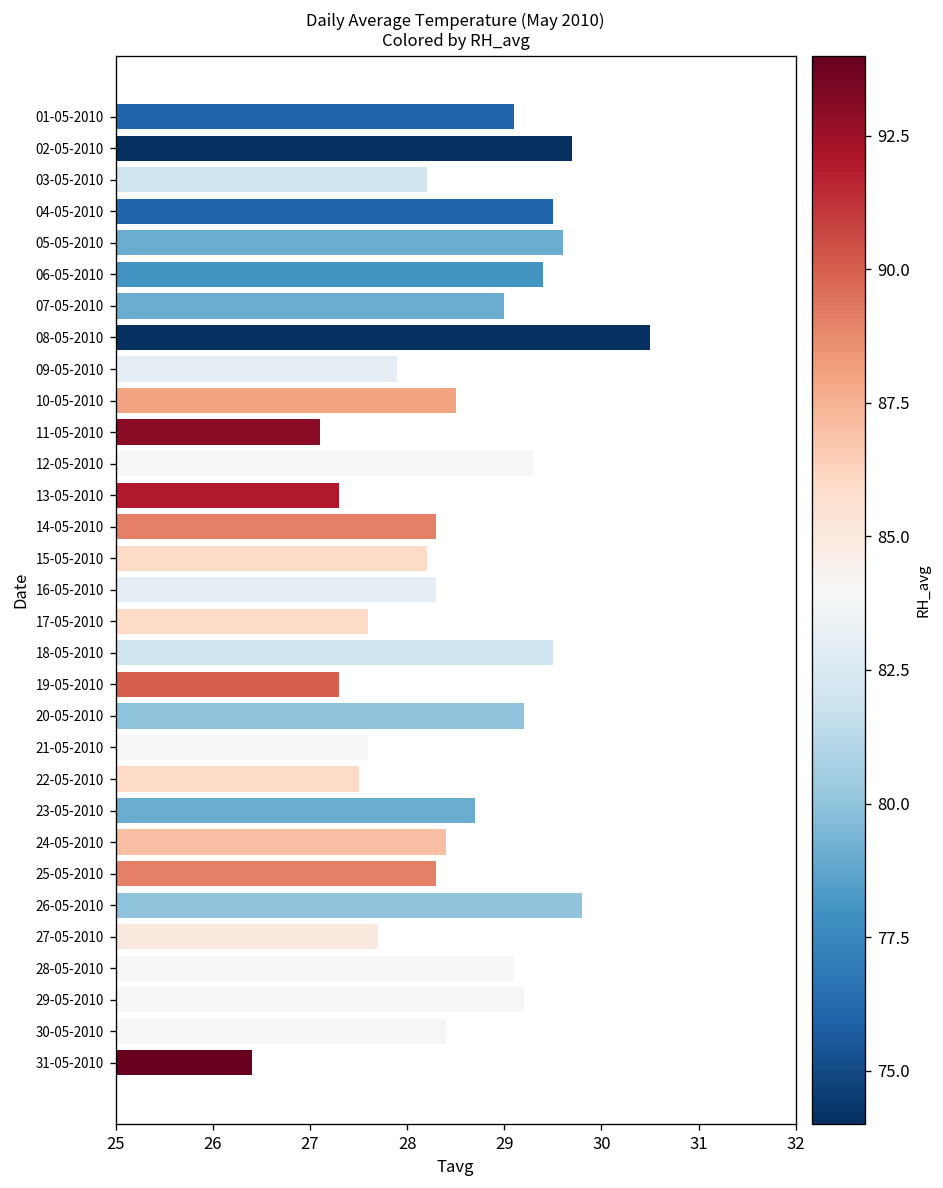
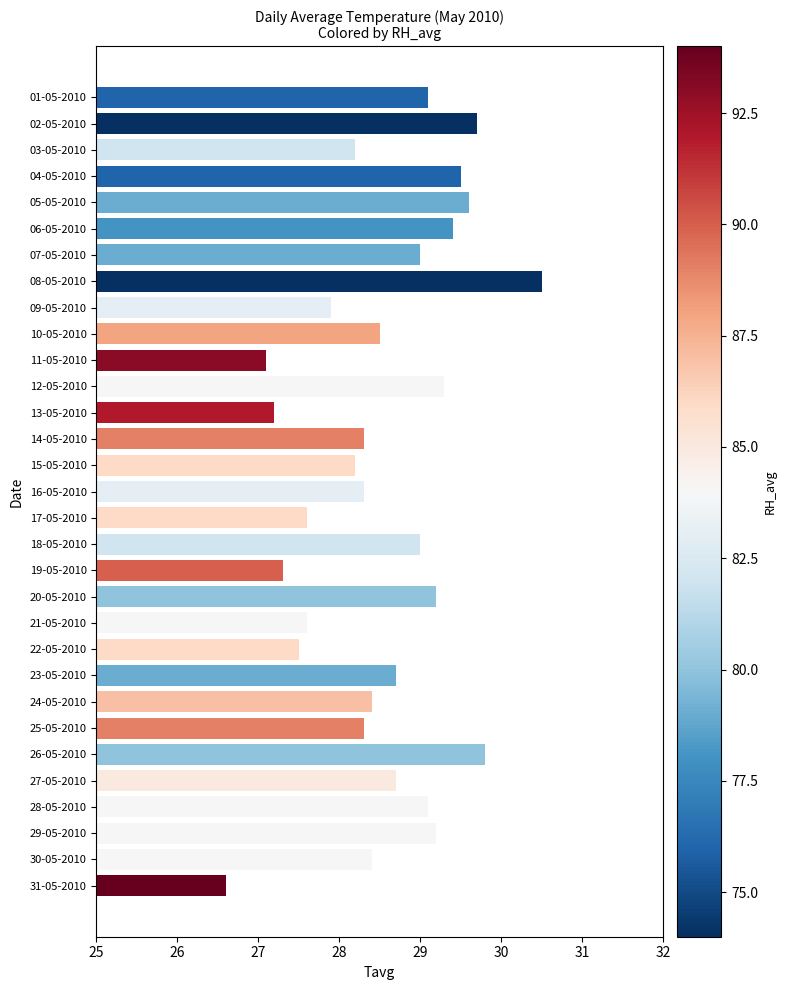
  {
    "01-05-2010": 29.1,
    "02-05-2010": 29.7,
    "03-05-2010": 28.2,
    "04-05-2010": 29.5,
    "05-05-2010": 29.6,
    "06-05-2010": 29.4,
    "07-05-2010": 29.0,
    "08-05-2010": 30.5,
    "09-05-2010": 27.9,
    "10-05-2010": 28.5,
    "11-05-2010": 27.1,
    "12-05-2010": 29.3,
-   "13-05-2010": 27.3,
+   "13-05-2010": 27.2,
    "14-05-2010": 28.3,
    "15-05-2010": 28.2,
    "16-05-2010": 28.3,
    "17-05-2010": 27.6,
-   "18-05-2010": 29.5,
+   "18-05-2010": 29.0,
    "19-05-2010": 27.3,
    "20-05-2010": 29.2,
    "21-05-2010": 27.6,
    "22-05-2010": 27.5,
    "23-05-2010": 28.7,
    "24-05-2010": 28.4,
    "25-05-2010": 28.3,
    "26-05-2010": 29.8,
-   "27-05-2010": 27.7,
+   "27-05-2010": 28.7,
    "28-05-2010": 29.1,
    "29-05-2010": 29.2,
    "30-05-2010": 28.4,
-   "31-05-2010": 26.4
+   "31-05-2010": 26.6
  }
